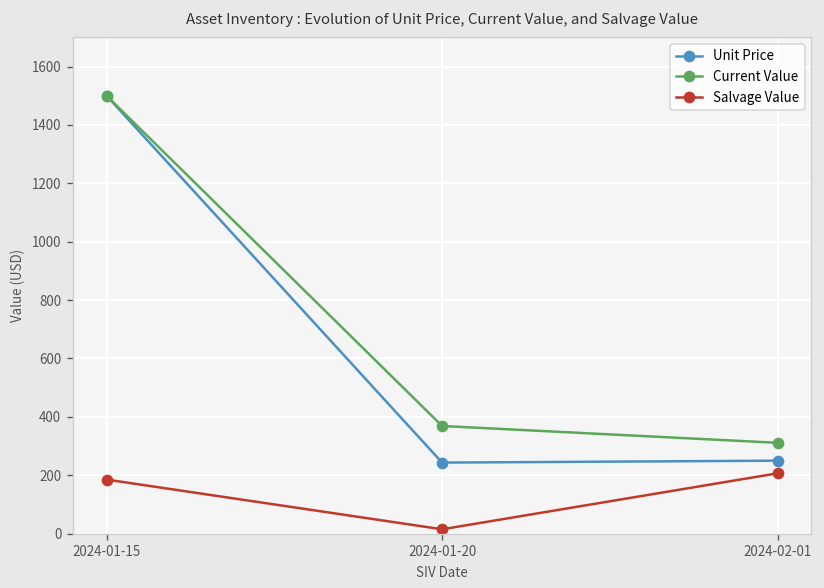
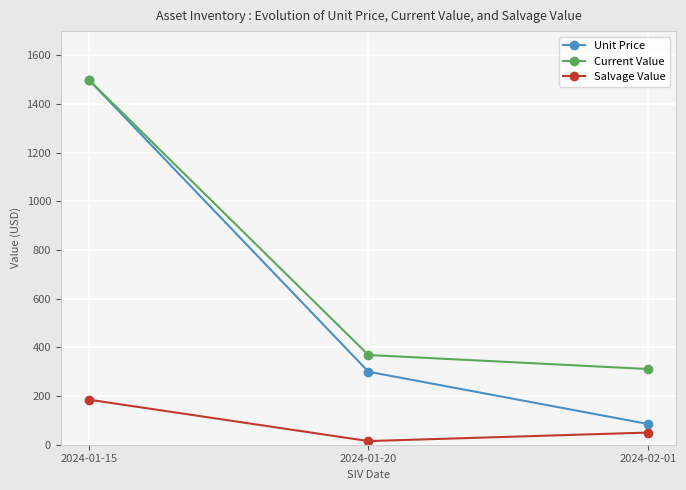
  {
    "Unit Price": {
-     "2024-01-20": 240,
-     "2024-02-01": 250
+     "2024-01-20": 300,
+     "2024-02-01": 90
    },
    "Current Value": {
      "2024-01-20": 370,
      "2024-02-01": 310
    },
    "Salvage Value": {
      "2024-01-15": 190,
      "2024-01-20": 20,
-     "2024-02-01": 210
+     "2024-02-01": 50
    }
  }
